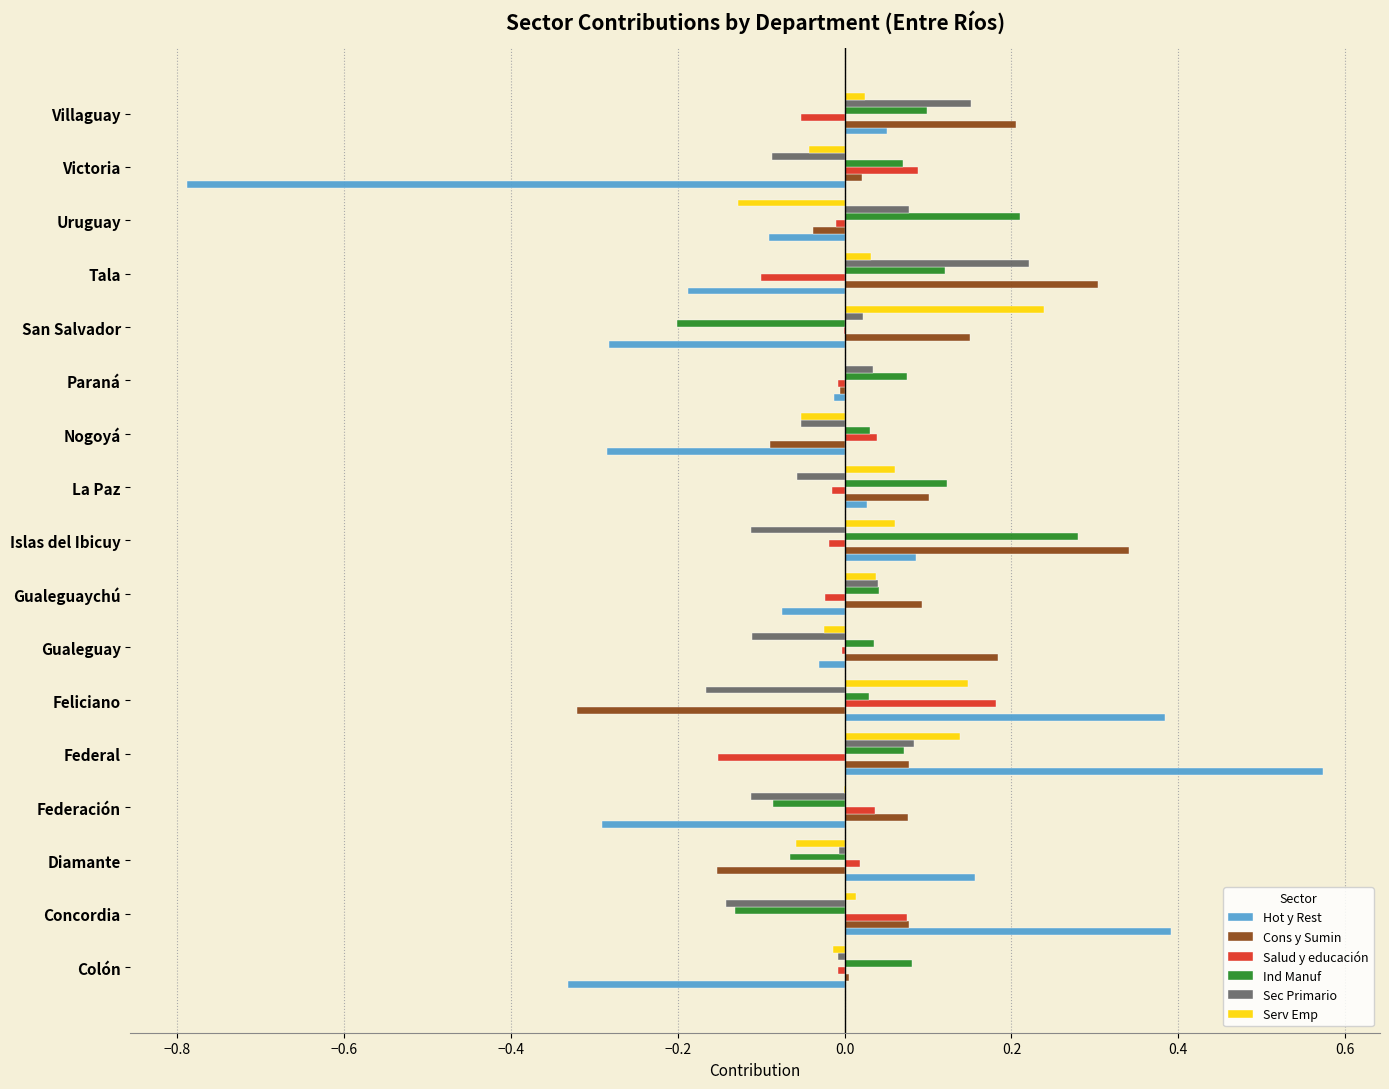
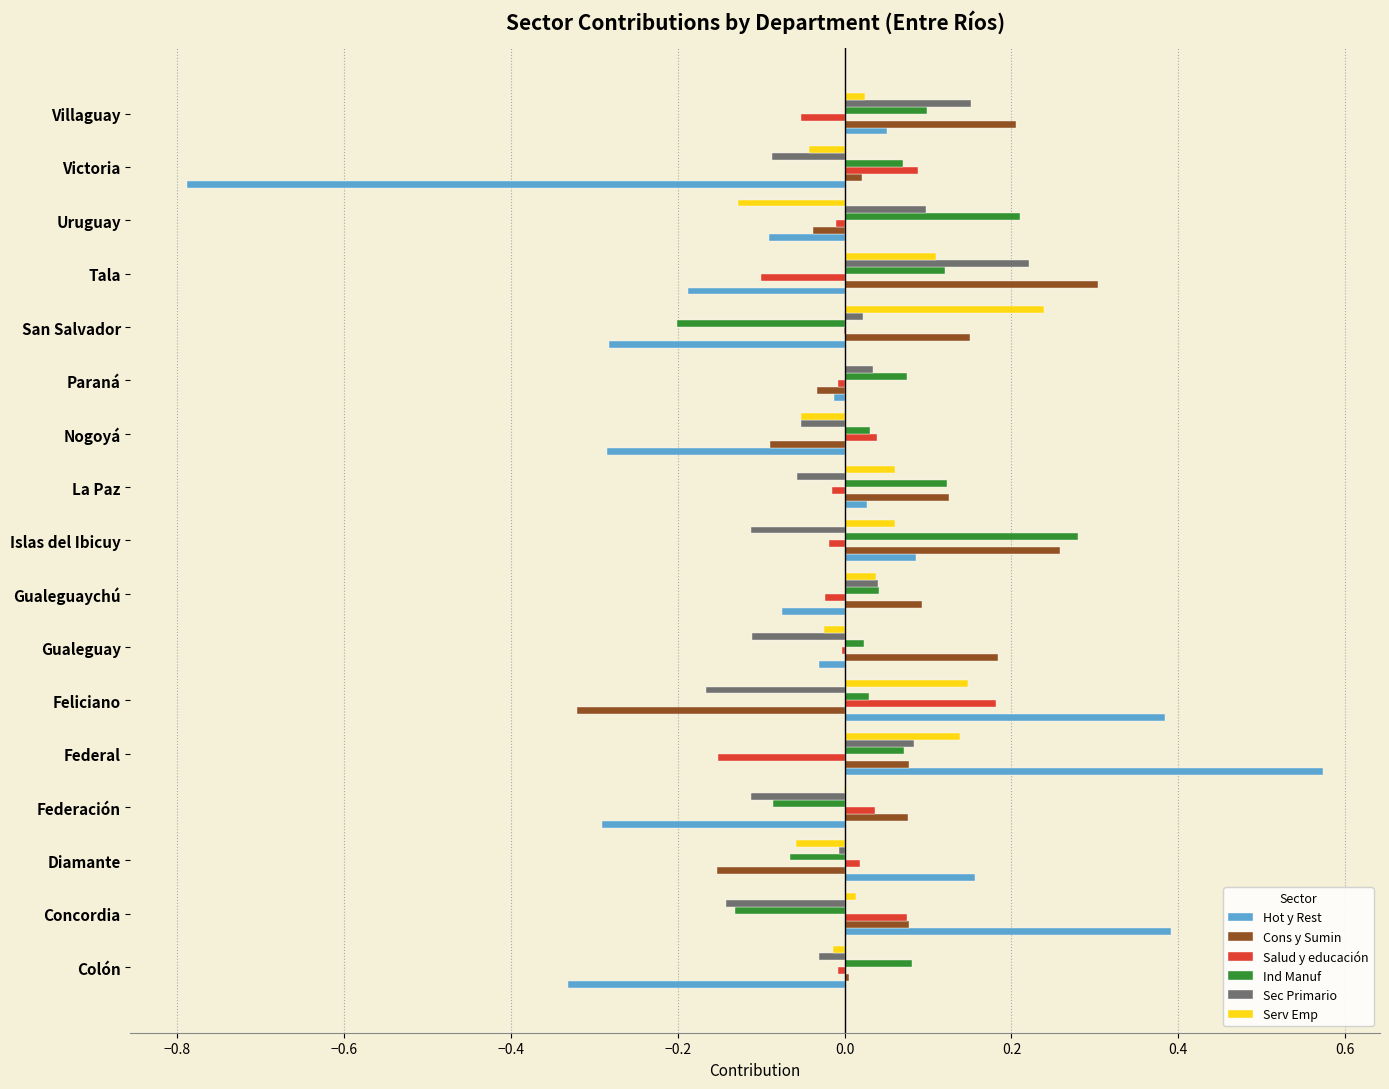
  {
    "Hot y Rest": {
      "Villaguay": 0.05,
      "Victoria": -0.79,
      "Uruguay": -0.09,
      "Tala": -0.19,
      "San Salvador": -0.28,
      "Paraná": -0.01,
      "Nogoyá": -0.28,
      "La Paz": 0.03,
      "Islas del Ibicuy": 0.09,
      "Gualeguaychú": -0.07,
      "Gualeguay": -0.03,
      "Feliciano": 0.38,
      "Federal": 0.57,
      "Federación": -0.29,
      "Diamante": 0.16,
      "Concordia": 0.39,
      "Colón": -0.33
    },
    "Cons y Sumin": {
      "Villaguay": 0.20,
      "Victoria": 0.02,
      "Uruguay": -0.04,
      "Tala": 0.30,
      "San Salvador": 0.15,
-     "Paraná": -0.01,
+     "Paraná": -0.03,
      "Nogoyá": -0.09,
-     "La Paz": 0.10,
-     "Islas del Ibicuy": 0.34,
+     "La Paz": 0.12,
+     "Islas del Ibicuy": 0.26,
      "Gualeguaychú": 0.09,
      "Gualeguay": 0.18,
      "Feliciano": -0.32,
      "Federal": 0.08,
      "Federación": 0.08,
      "Diamante": -0.15,
      "Concordia": 0.08,
      "Colón": 0.00
    },
    "Salud y educación": {
      "Villaguay": -0.05,
      "Victoria": 0.09,
      "Uruguay": -0.01,
      "Tala": -0.10,
      "Paraná": -0.01,
      "Nogoyá": 0.04,
      "La Paz": -0.02,
      "Islas del Ibicuy": -0.02,
      "Gualeguaychú": -0.02,
      "Feliciano": 0.18,
      "Federal": -0.15,
      "Federación": 0.04,
      "Diamante": 0.02,
      "Concordia": 0.08,
      "Colón": -0.01
    },
    "Ind Manuf": {
      "Villaguay": 0.10,
      "Victoria": 0.07,
      "Uruguay": 0.21,
      "Tala": 0.12,
      "San Salvador": -0.20,
      "Paraná": 0.07,
      "Nogoyá": 0.03,
      "La Paz": 0.12,
      "Islas del Ibicuy": 0.28,
      "Gualeguaychú": 0.04,
-     "Gualeguay": 0.04,
+     "Gualeguay": 0.02,
      "Feliciano": 0.03,
      "Federal": 0.07,
      "Federación": -0.09,
      "Diamante": -0.07,
      "Concordia": -0.13,
      "Colón": 0.08
    },
    "Sec Primario": {
      "Villaguay": 0.15,
      "Victoria": -0.09,
-     "Uruguay": 0.08,
+     "Uruguay": 0.10,
      "Tala": 0.22,
      "San Salvador": 0.02,
      "Paraná": 0.03,
      "Nogoyá": -0.05,
      "La Paz": -0.06,
      "Islas del Ibicuy": -0.11,
      "Gualeguaychú": 0.04,
      "Gualeguay": -0.11,
      "Feliciano": -0.17,
      "Federal": 0.08,
      "Federación": -0.11,
      "Diamante": -0.01,
      "Concordia": -0.14,
-     "Colón": -0.01
+     "Colón": -0.03
    },
    "Serv Emp": {
      "Villaguay": 0.02,
      "Victoria": -0.04,
      "Uruguay": -0.13,
-     "Tala": 0.03,
+     "Tala": 0.11,
      "San Salvador": 0.24,
      "Nogoyá": -0.05,
      "La Paz": 0.06,
      "Islas del Ibicuy": 0.06,
      "Gualeguaychú": 0.04,
      "Gualeguay": -0.02,
      "Feliciano": 0.15,
      "Federal": 0.14,
      "Diamante": -0.06,
      "Concordia": 0.01,
      "Colón": -0.01
    }
  }
